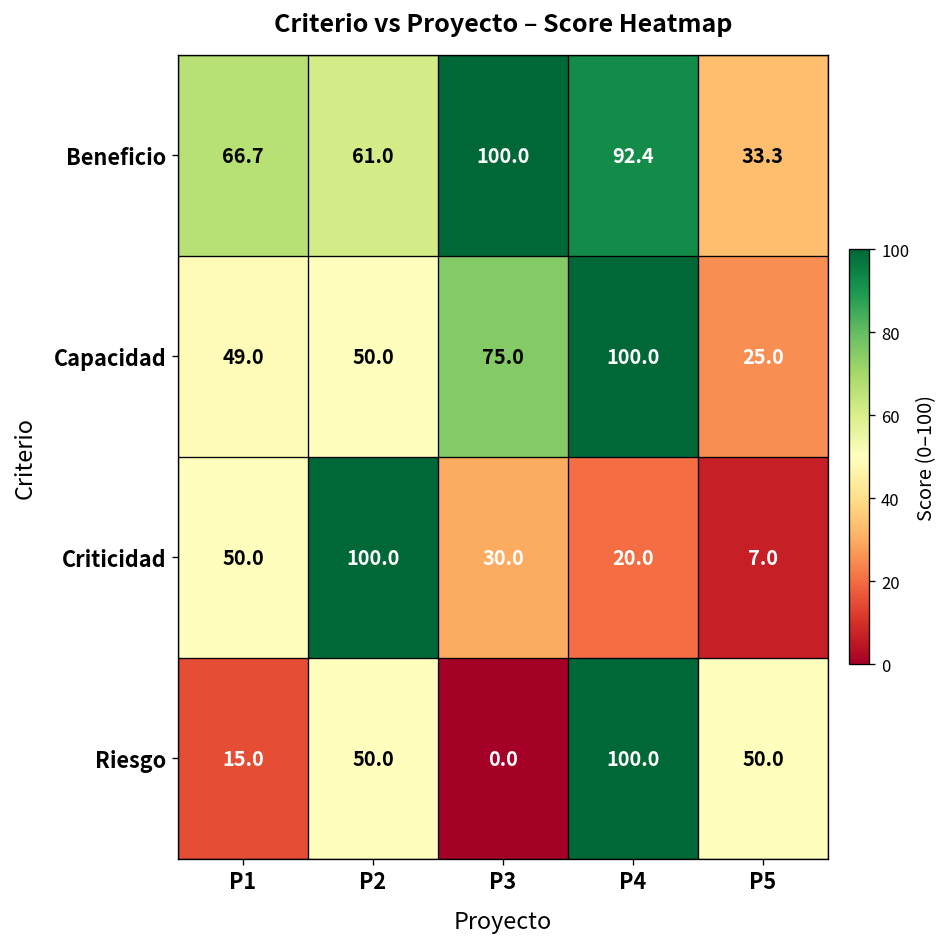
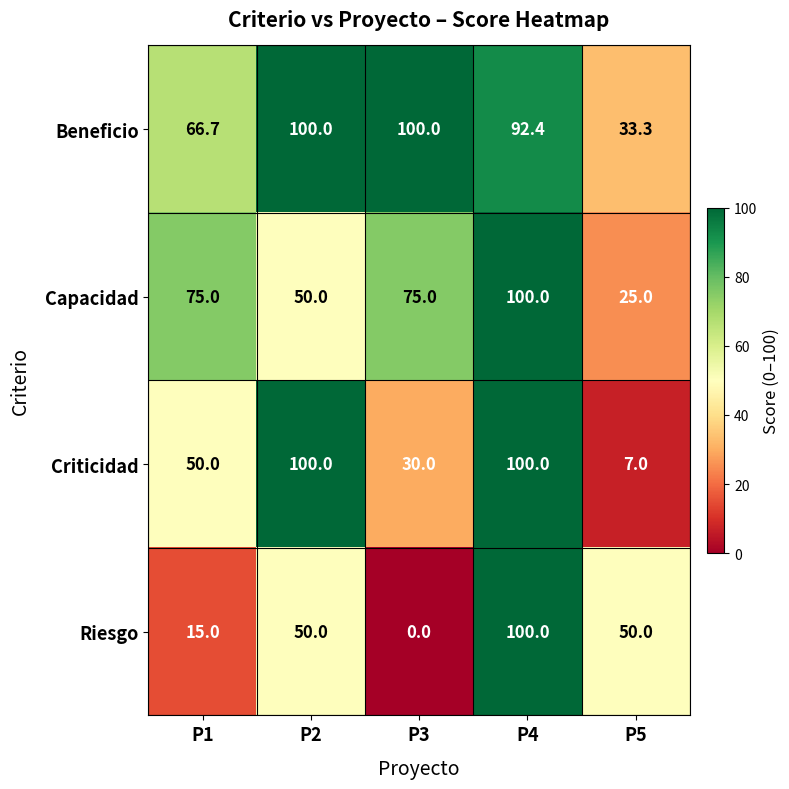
  {
    "Beneficio": {
      "P1": 66.7,
-     "P2": 61.0,
+     "P2": 100.0,
      "P3": 100.0,
      "P4": 92.4,
      "P5": 33.3
    },
    "Capacidad": {
-     "P1": 49.0,
+     "P1": 75.0,
      "P2": 50.0,
      "P3": 75.0,
      "P4": 100.0,
      "P5": 25.0
    },
    "Criticidad": {
      "P1": 50.0,
      "P2": 100.0,
      "P3": 30.0,
-     "P4": 20.0,
+     "P4": 100.0,
      "P5": 7.0
    },
    "Riesgo": {
      "P1": 15.0,
      "P2": 50.0,
      "P3": 0.0,
      "P4": 100.0,
      "P5": 50.0
    }
  }
